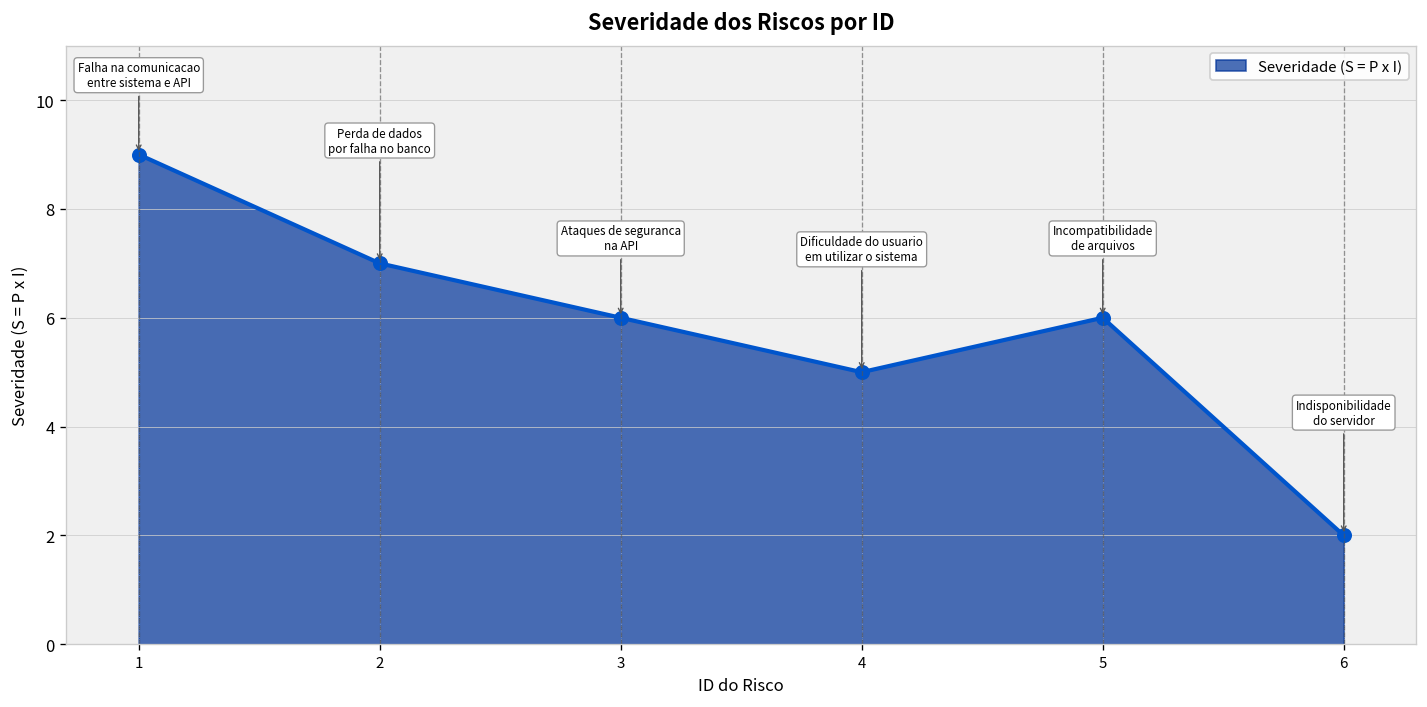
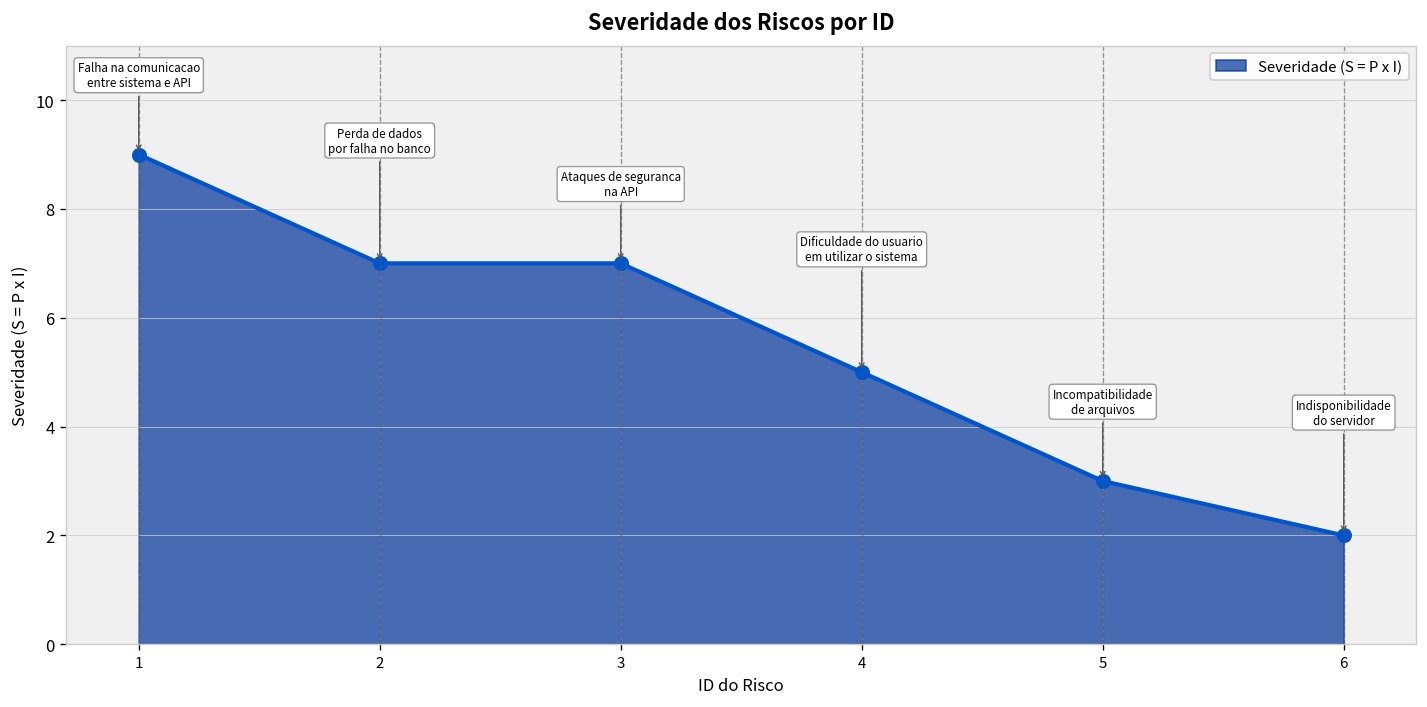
  {
    "1": 9,
    "2": 7,
-   "3": 6,
+   "3": 7,
    "4": 5,
-   "5": 6,
+   "5": 3,
    "6": 2
  }
